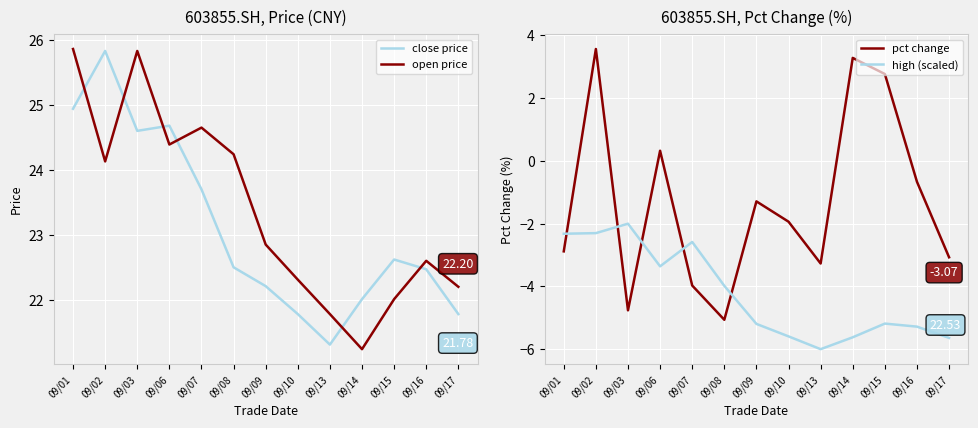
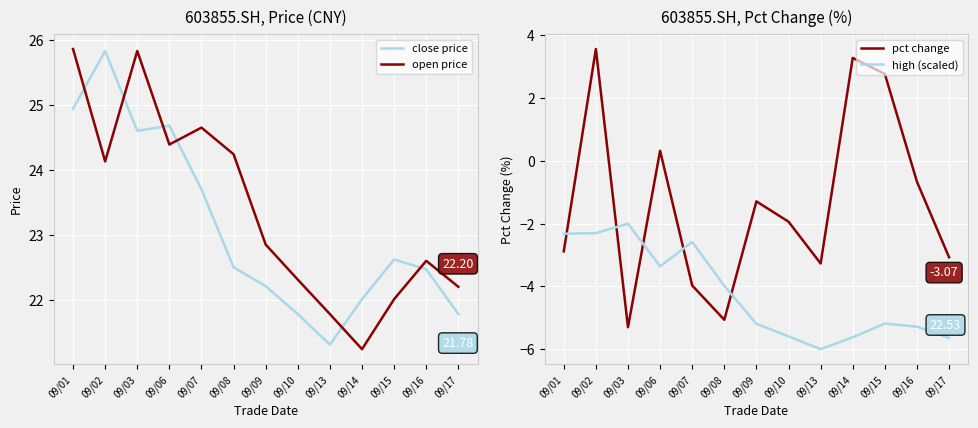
  {
    "603855.SH, Price (CNY)": {
      "close price": {
        "09/01": 24.9,
        "09/02": 25.8,
        "09/03": 24.6,
        "09/06": 24.7,
        "09/07": 23.7,
        "09/08": 22.5,
        "09/09": 22.2,
        "09/10": 21.8,
        "09/13": 21.3,
        "09/14": 22.0,
        "09/15": 22.6
      },
      "open price": {
        "09/01": 25.9,
        "09/02": 24.1,
        "09/03": 25.8,
        "09/06": 24.4,
        "09/07": 24.7,
        "09/08": 24.2,
        "09/09": 22.9,
        "09/10": 22.3,
        "09/13": 21.8,
        "09/14": 21.2,
        "09/15": 22.0
      }
    },
    "603855.SH, Pct Change (%)": {
      "pct change": {
        "09/01": -2.9,
        "09/02": 3.6,
-       "09/03": -4.8,
+       "09/03": -5.3,
        "09/06": 0.3,
        "09/07": -4.0,
        "09/08": -5.1,
        "09/09": -1.3,
        "09/10": -1.9,
        "09/13": -3.3,
        "09/14": 3.3,
        "09/16": -0.7
      },
      "high (scaled)": {
        "09/01": -2.3,
        "09/02": -2.3,
        "09/03": -2.0,
        "09/06": -3.4,
        "09/07": -2.6,
        "09/08": -4.0,
        "09/09": -5.2,
        "09/10": -5.6,
        "09/13": -6.0,
        "09/14": -5.6,
        "09/15": -5.2,
        "09/16": -5.3
      }
    }
  }
